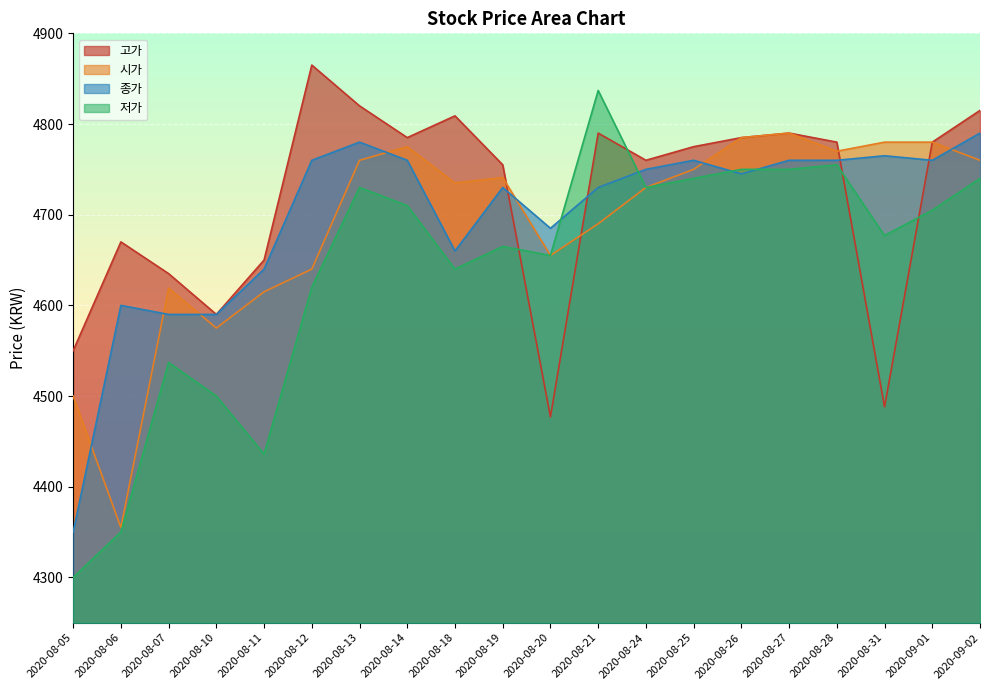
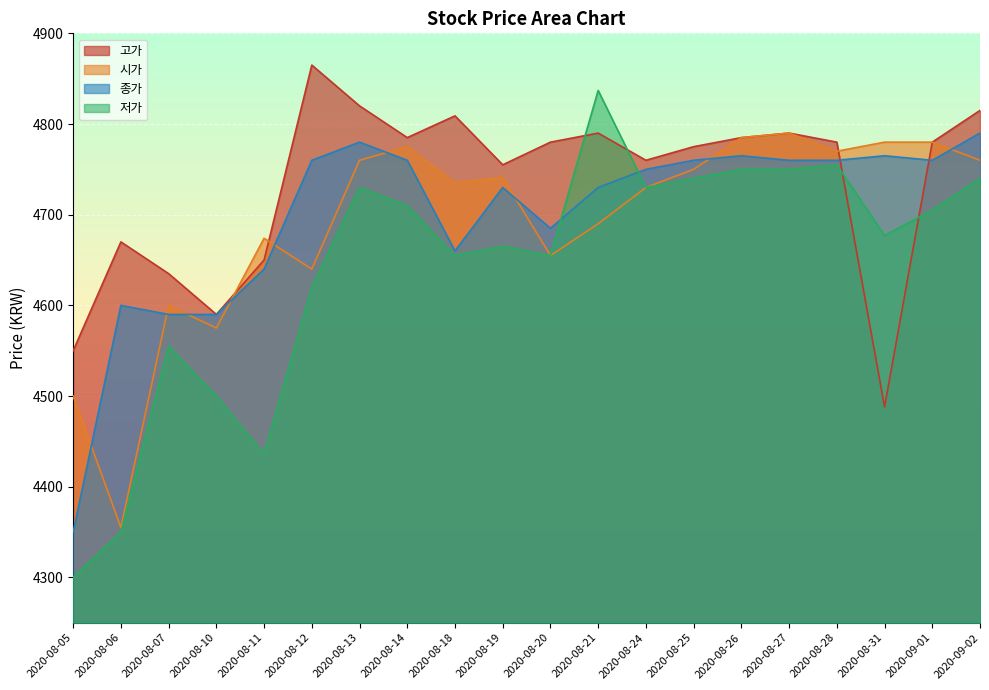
  {
    "고가": {
      "2020-08-05": 4550,
      "2020-08-06": 4670,
      "2020-08-07": 4640,
      "2020-08-11": 4650,
      "2020-08-12": 4870,
      "2020-08-13": 4820,
      "2020-08-14": 4790,
      "2020-08-18": 4810,
      "2020-08-19": 4760,
-     "2020-08-20": 4480,
+     "2020-08-20": 4780,
      "2020-08-21": 4790,
      "2020-08-24": 4760,
      "2020-08-25": 4780,
      "2020-08-28": 4780,
      "2020-08-31": 4490,
      "2020-09-02": 4820
    },
    "시가": {
      "2020-08-05": 4500,
      "2020-08-06": 4360,
-     "2020-08-07": 4620,
+     "2020-08-07": 4600,
      "2020-08-10": 4580,
-     "2020-08-11": 4620,
+     "2020-08-11": 4670,
      "2020-08-12": 4640,
      "2020-08-13": 4760,
      "2020-08-14": 4780,
      "2020-08-18": 4740,
      "2020-08-19": 4740,
      "2020-08-21": 4690,
      "2020-08-25": 4750,
      "2020-08-28": 4770,
      "2020-08-31": 4780,
      "2020-09-02": 4760
    },
    "종가": {
      "2020-08-05": 4350,
      "2020-08-06": 4600,
      "2020-08-07": 4590,
      "2020-08-11": 4640,
      "2020-08-12": 4760,
      "2020-08-13": 4780,
      "2020-08-14": 4760,
      "2020-08-18": 4660,
      "2020-08-19": 4730,
      "2020-08-20": 4690,
      "2020-08-21": 4730,
      "2020-08-24": 4750,
      "2020-08-25": 4760,
-     "2020-08-26": 4750,
+     "2020-08-26": 4770,
      "2020-08-27": 4760,
      "2020-08-28": 4760,
      "2020-08-31": 4770,
      "2020-09-01": 4760,
      "2020-09-02": 4790
    },
    "저가": {
      "2020-08-05": 4300,
      "2020-08-06": 4350,
-     "2020-08-07": 4540,
+     "2020-08-07": 4560,
      "2020-08-10": 4500,
      "2020-08-11": 4440,
      "2020-08-12": 4620,
      "2020-08-13": 4730,
      "2020-08-14": 4710,
-     "2020-08-18": 4640,
+     "2020-08-18": 4660,
      "2020-08-19": 4670,
      "2020-08-21": 4840,
      "2020-08-25": 4740,
      "2020-08-26": 4750,
      "2020-08-27": 4750,
      "2020-08-28": 4760,
      "2020-08-31": 4680,
      "2020-09-01": 4710,
      "2020-09-02": 4740
    }
  }
